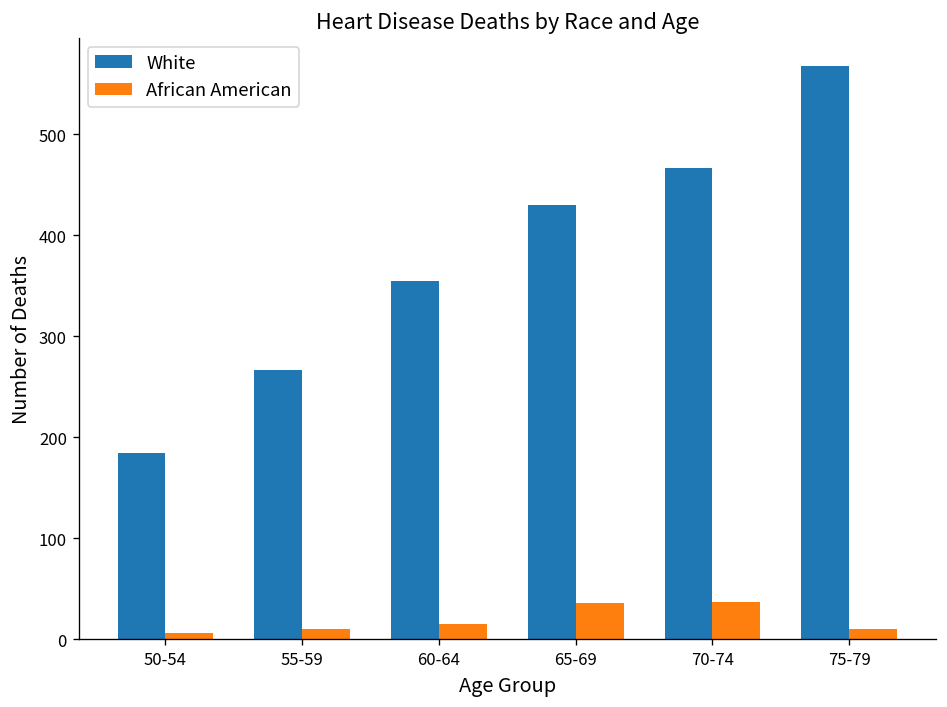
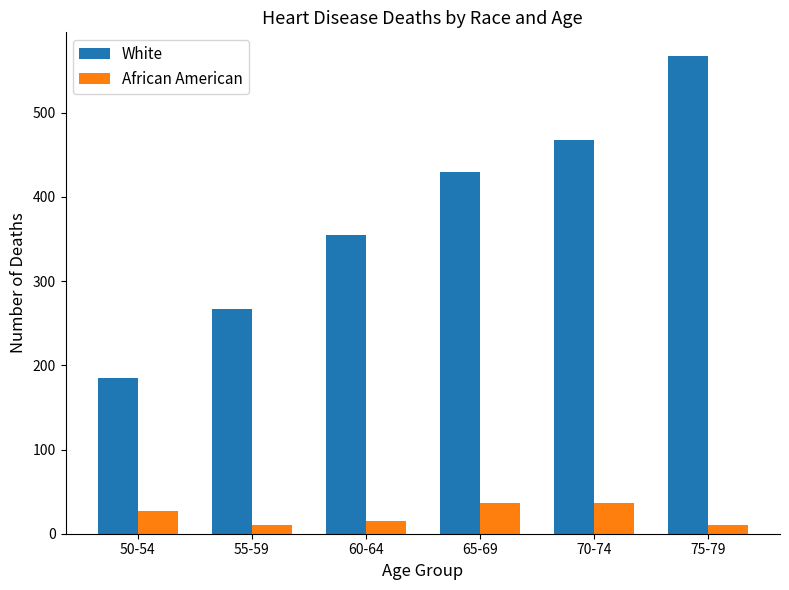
  {
    "White": {
      "50-54": 190,
      "55-59": 270,
      "60-64": 360,
      "65-69": 430,
      "70-74": 470,
      "75-79": 570
    },
    "African American": {
-     "50-54": 10,
+     "50-54": 30,
      "55-59": 10,
      "60-64": 20,
      "65-69": 40,
      "70-74": 40,
      "75-79": 10
    }
  }
